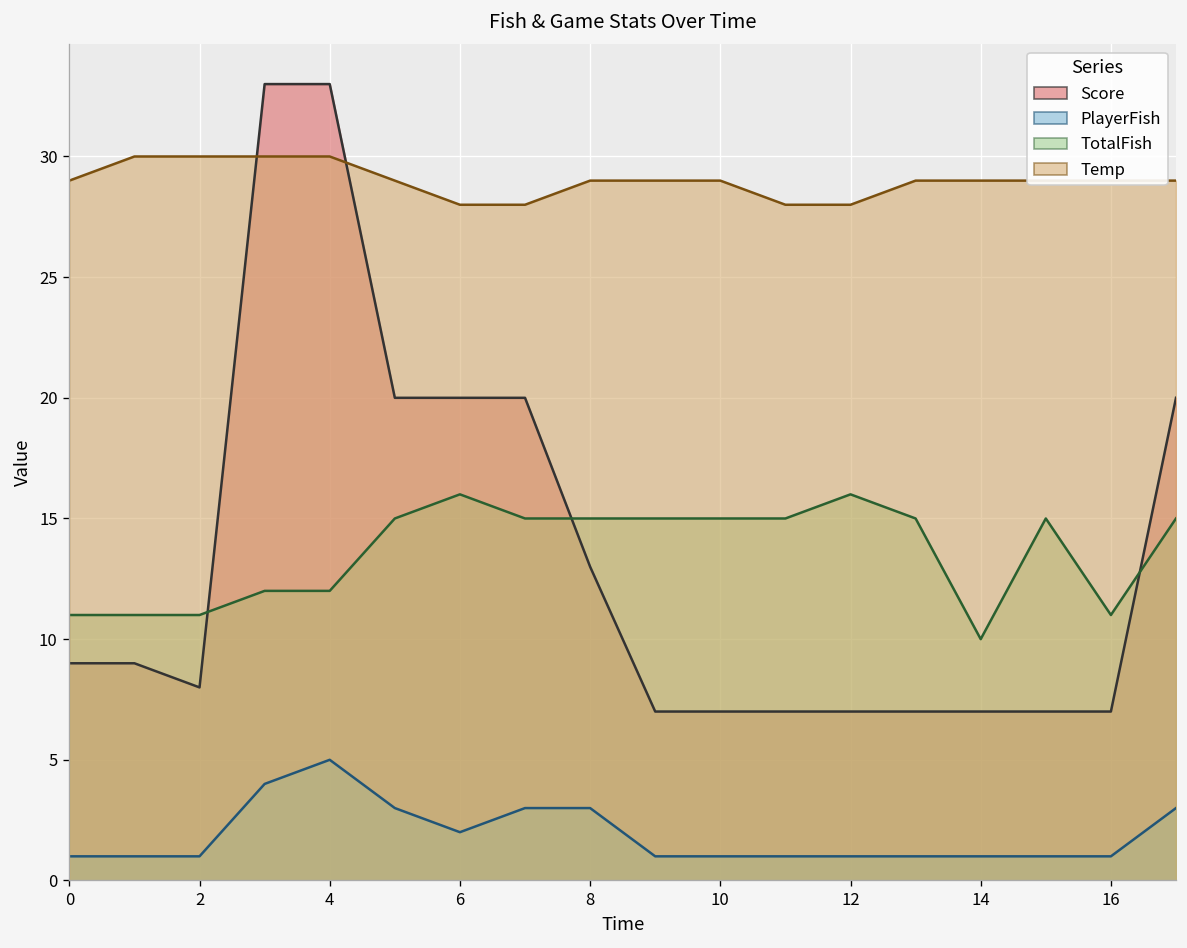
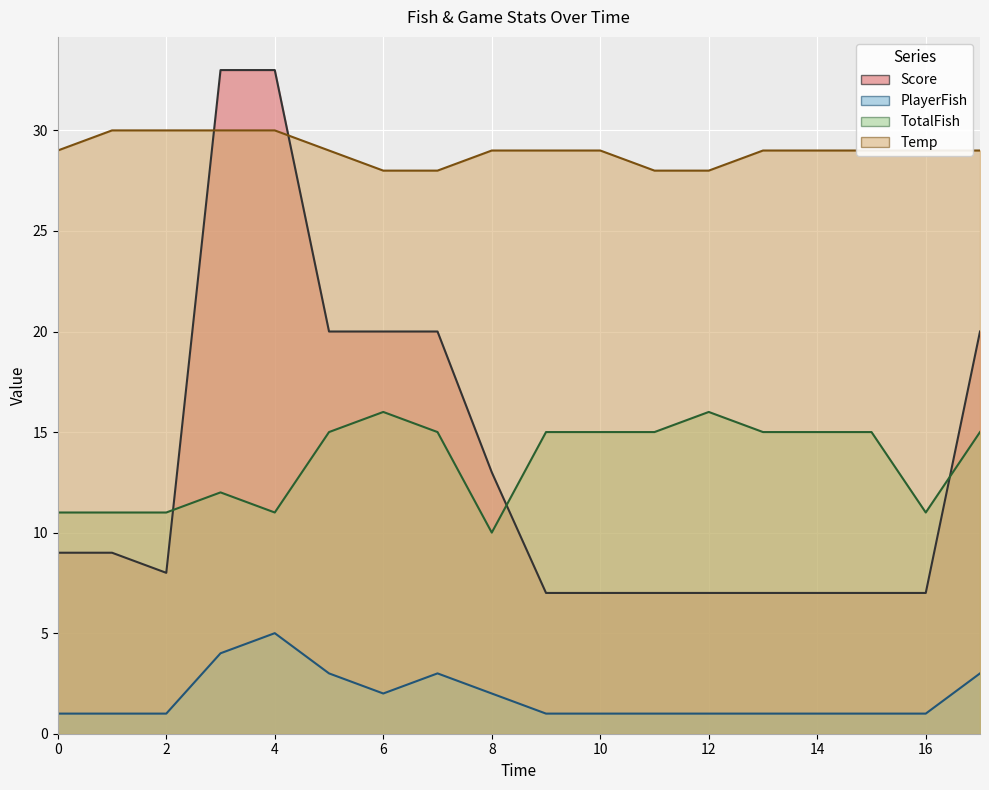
  {
    "PlayerFish": {
      "0": 1,
      "2": 1,
      "4": 5,
      "6": 2,
-     "8": 3,
+     "8": 2,
      "10": 1,
      "12": 1,
      "14": 1,
      "16": 1
    },
    "TotalFish": {
      "0": 11,
      "2": 11,
-     "4": 12,
+     "4": 11,
      "6": 16,
-     "8": 15,
+     "8": 10,
      "10": 15,
      "12": 16,
-     "14": 10,
+     "14": 15,
      "16": 11
    }
  }
